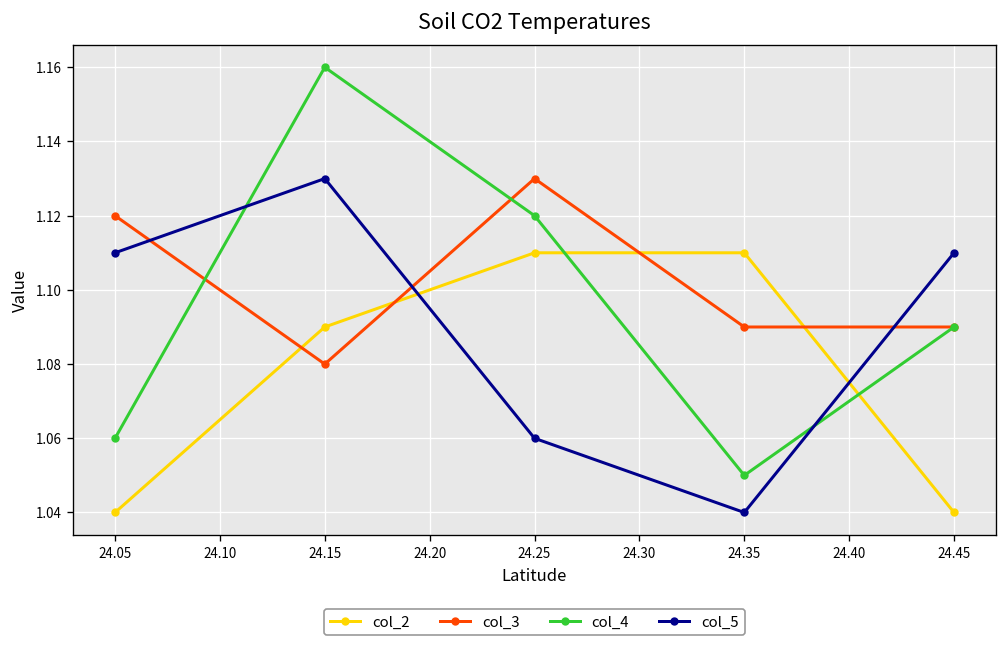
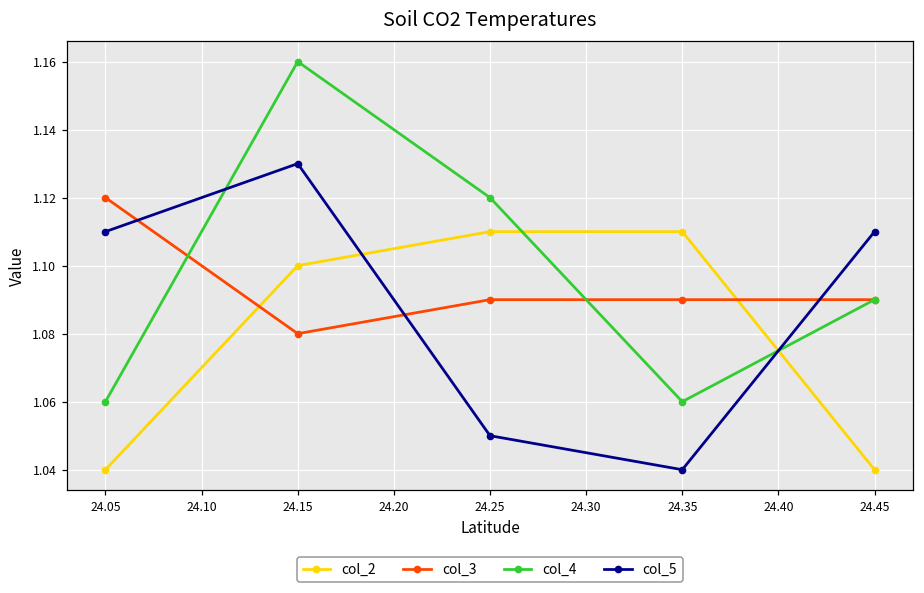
  {
    "col_2": {
      "24.05": 1.04,
-     "24.15": 1.09,
+     "24.15": 1.10,
      "24.25": 1.11,
      "24.35": 1.11,
      "24.45": 1.04
    },
    "col_3": {
      "24.05": 1.12,
      "24.15": 1.08,
-     "24.25": 1.13,
+     "24.25": 1.09,
      "24.35": 1.09
    },
    "col_4": {
      "24.05": 1.06,
      "24.15": 1.16,
      "24.25": 1.12,
-     "24.35": 1.05
+     "24.35": 1.06
    },
    "col_5": {
      "24.05": 1.11,
      "24.15": 1.13,
-     "24.25": 1.06,
+     "24.25": 1.05,
      "24.35": 1.04,
      "24.45": 1.11
    }
  }
